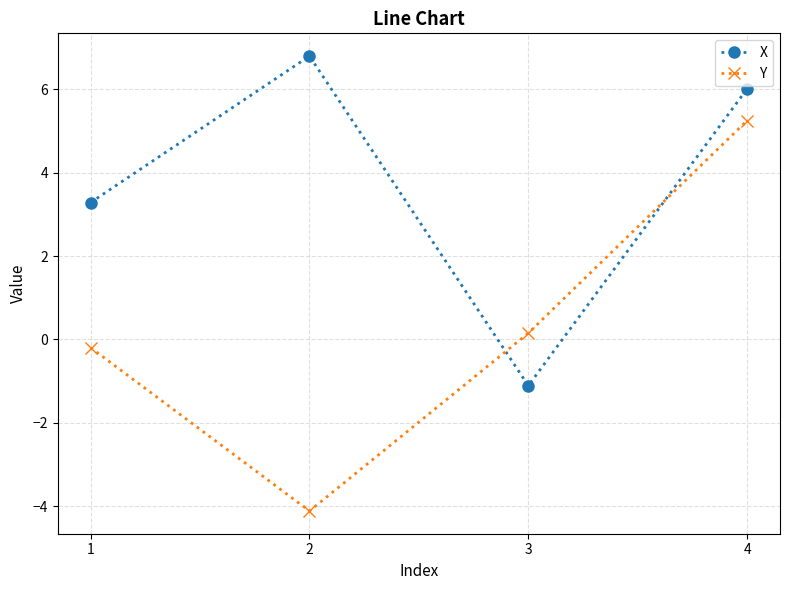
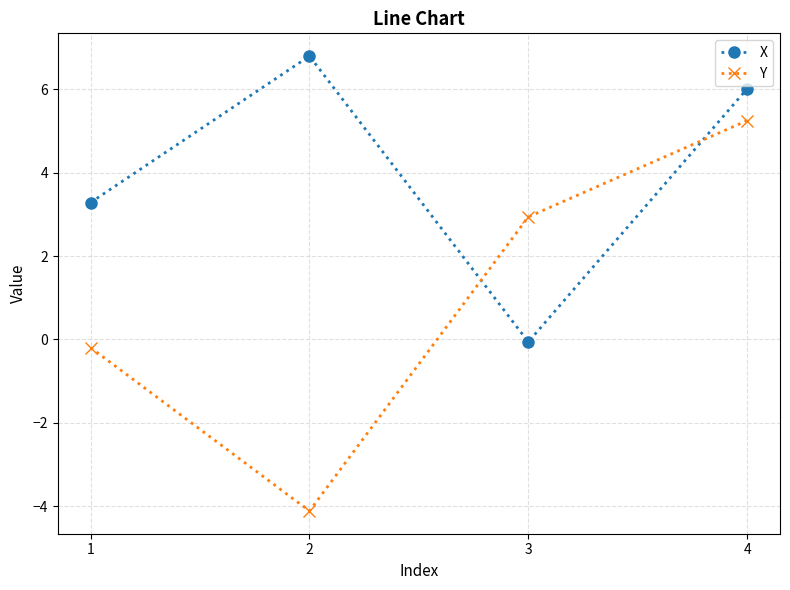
  {
    "X": {
      "1": 3.3,
      "2": 6.8,
-     "3": -1.1,
+     "3": -0.1,
      "4": 6.0
    },
    "Y": {
      "1": -0.2,
      "2": -4.1,
-     "3": 0.2,
+     "3": 2.9,
      "4": 5.3
    }
  }
